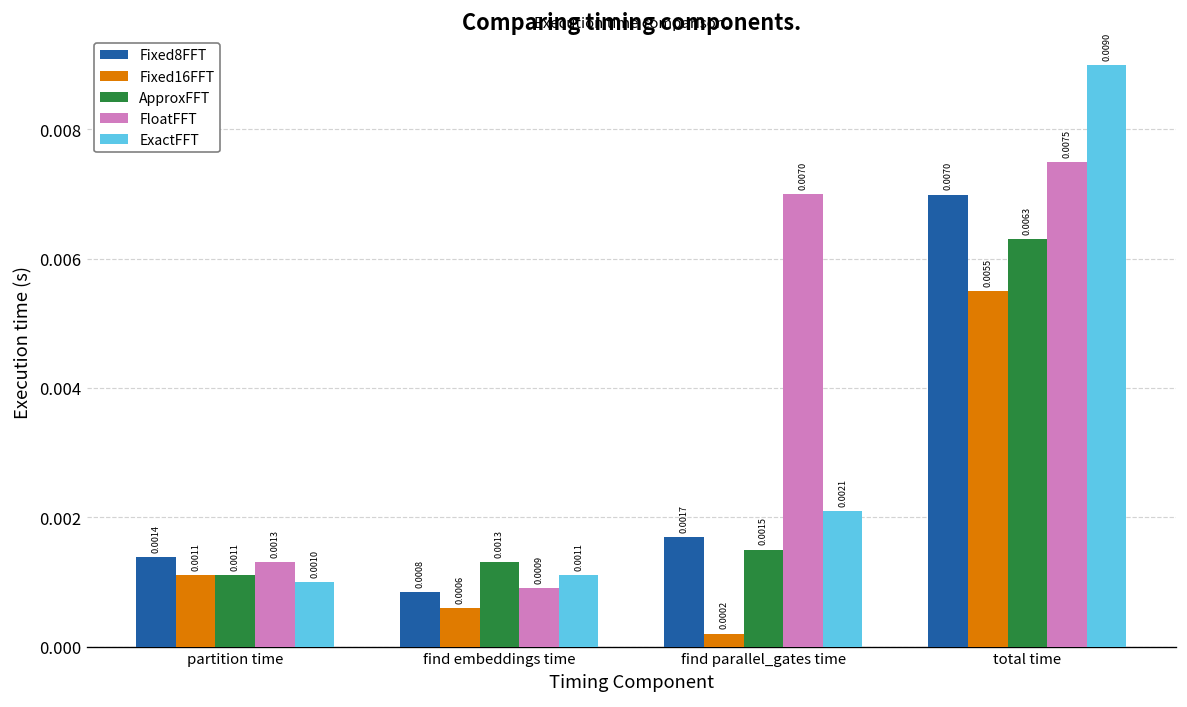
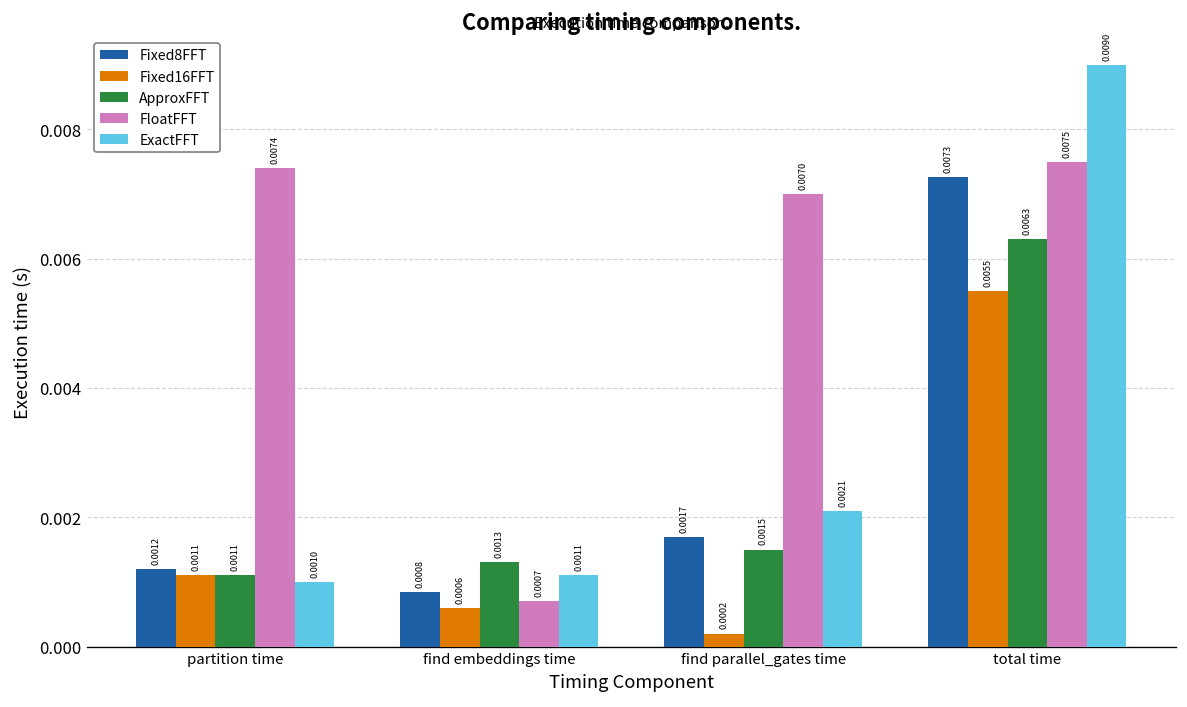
  {
    "Fixed8FFT": {
-     "partition time": 0.0014,
+     "partition time": 0.0012,
      "find embeddings time": 0.0008,
      "find parallel_gates time": 0.0017,
-     "total time": 0.0070
+     "total time": 0.0073
    },
    "Fixed16FFT": {
      "partition time": 0.0011,
      "find embeddings time": 0.0006,
      "find parallel_gates time": 0.0002,
      "total time": 0.0055
    },
    "ApproxFFT": {
      "partition time": 0.0011,
      "find embeddings time": 0.0013,
      "find parallel_gates time": 0.0015,
      "total time": 0.0063
    },
    "FloatFFT": {
-     "partition time": 0.0013,
-     "find embeddings time": 0.0009,
+     "partition time": 0.0074,
+     "find embeddings time": 0.0007,
      "find parallel_gates time": 0.0070,
      "total time": 0.0075
    },
    "ExactFFT": {
      "partition time": 0.0010,
      "find embeddings time": 0.0011,
      "find parallel_gates time": 0.0021,
      "total time": 0.0090
    }
  }
